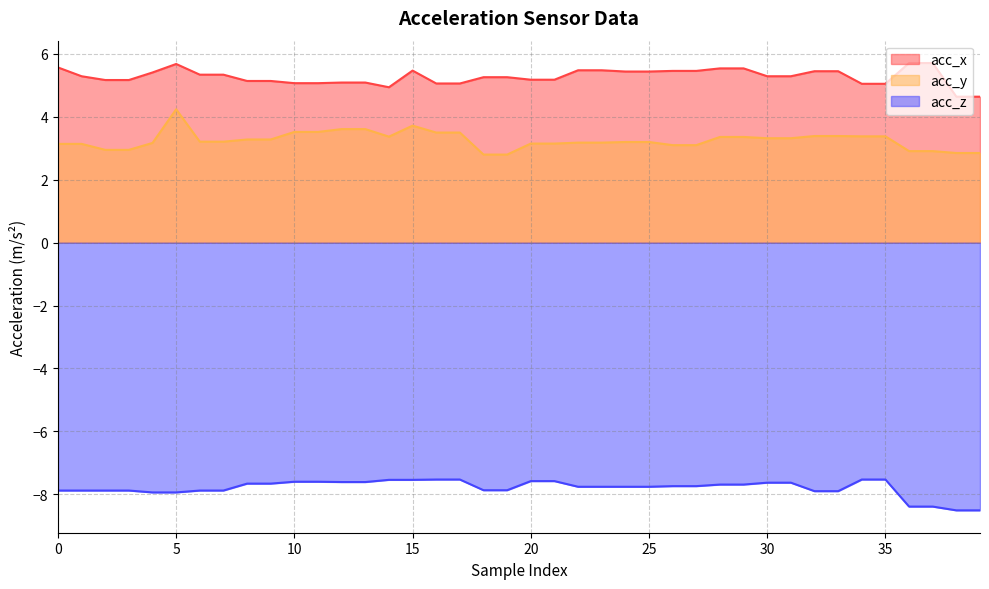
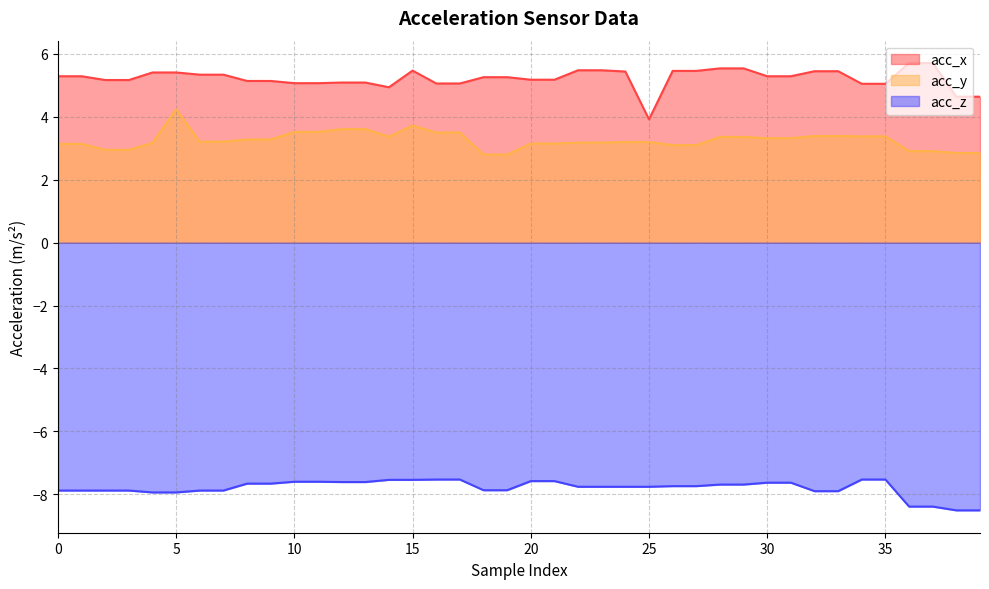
  {
    "acc_x": {
-     "0": 5.6,
-     "5": 5.7,
+     "0": 5.3,
+     "5": 5.4,
      "10": 5.1,
      "15": 5.5,
      "20": 5.2,
-     "25": 5.4,
+     "25": 3.9,
      "30": 5.3,
      "35": 5.1
    },
    "acc_y": {
      "0": 3.1,
      "5": 4.2,
      "10": 3.5,
      "15": 3.7,
      "20": 3.2,
      "25": 3.2,
      "30": 3.3,
      "35": 3.4
    }
  }
